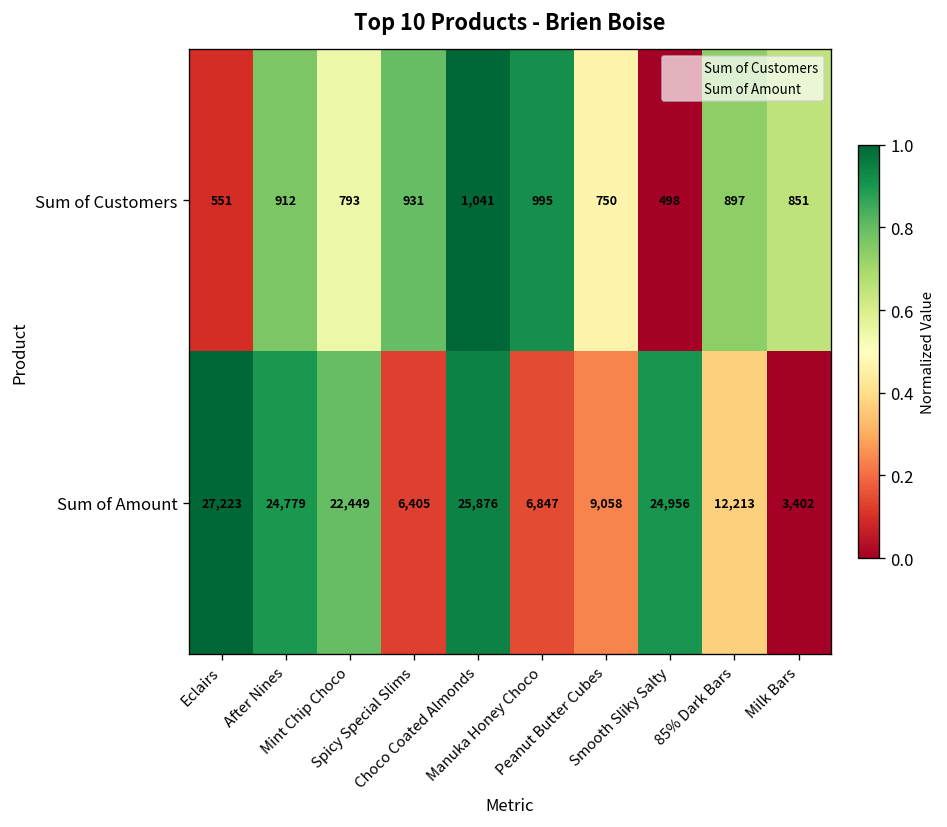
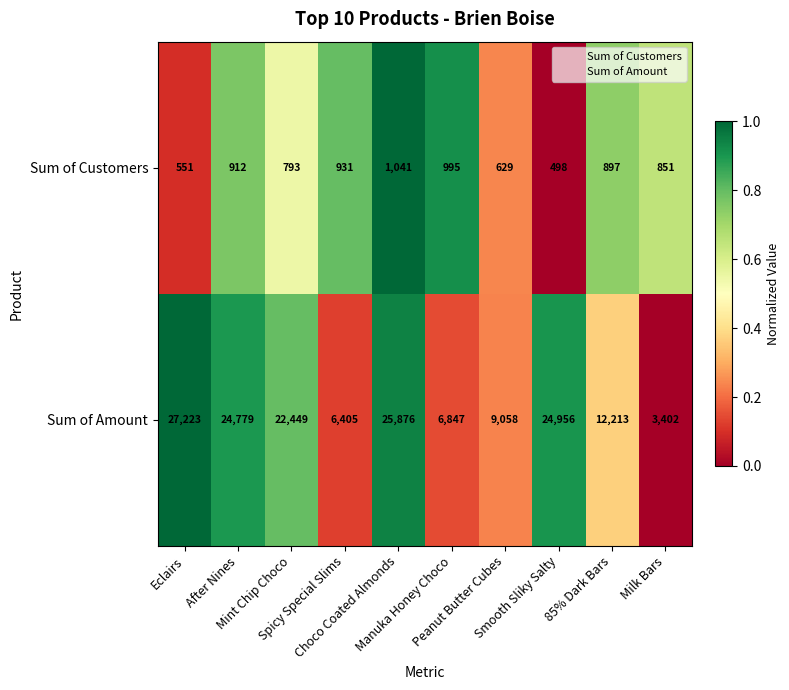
  {
    "Sum of Customers": {
      "Eclairs": "551",
      "After Nines": "912",
      "Mint Chip Choco": "793",
      "Spicy Special Slims": "931",
      "Choco Coated Almonds": "1,041",
      "Manuka Honey Choco": "995",
-     "Peanut Butter Cubes": "750",
+     "Peanut Butter Cubes": "629",
      "Smooth Sliky Salty": "498",
      "85% Dark Bars": "897",
      "Milk Bars": "851"
    },
    "Sum of Amount": {
      "Eclairs": "27,223",
      "After Nines": "24,779",
      "Mint Chip Choco": "22,449",
      "Spicy Special Slims": "6,405",
      "Choco Coated Almonds": "25,876",
      "Manuka Honey Choco": "6,847",
      "Peanut Butter Cubes": "9,058",
      "Smooth Sliky Salty": "24,956",
      "85% Dark Bars": "12,213",
      "Milk Bars": "3,402"
    }
  }
